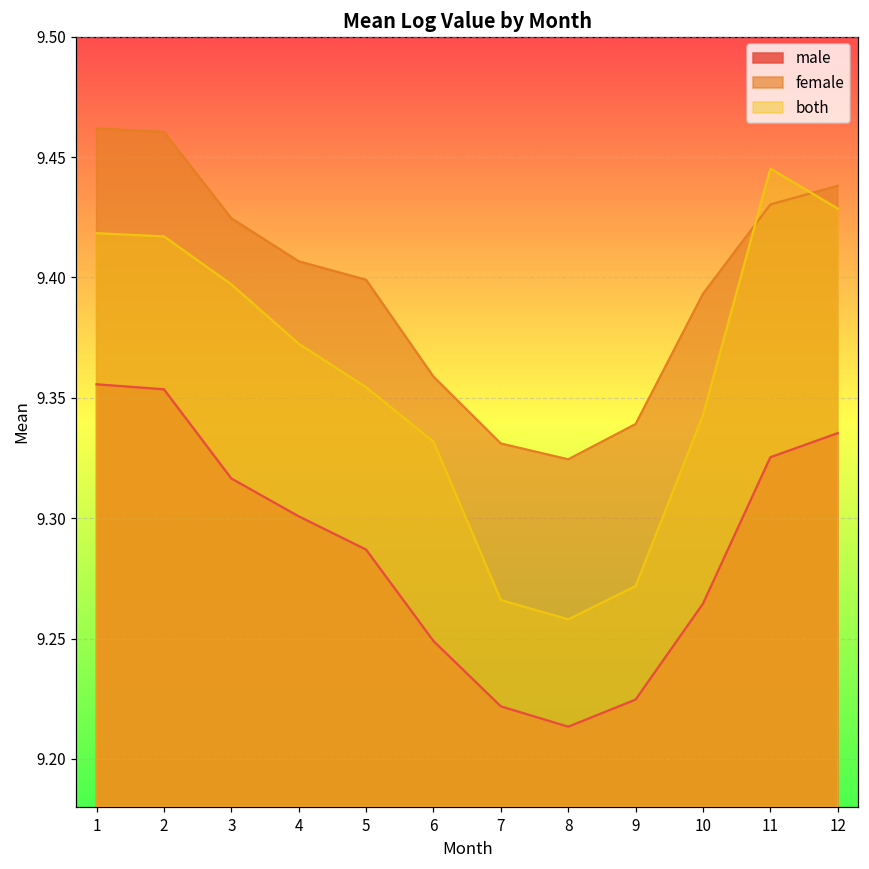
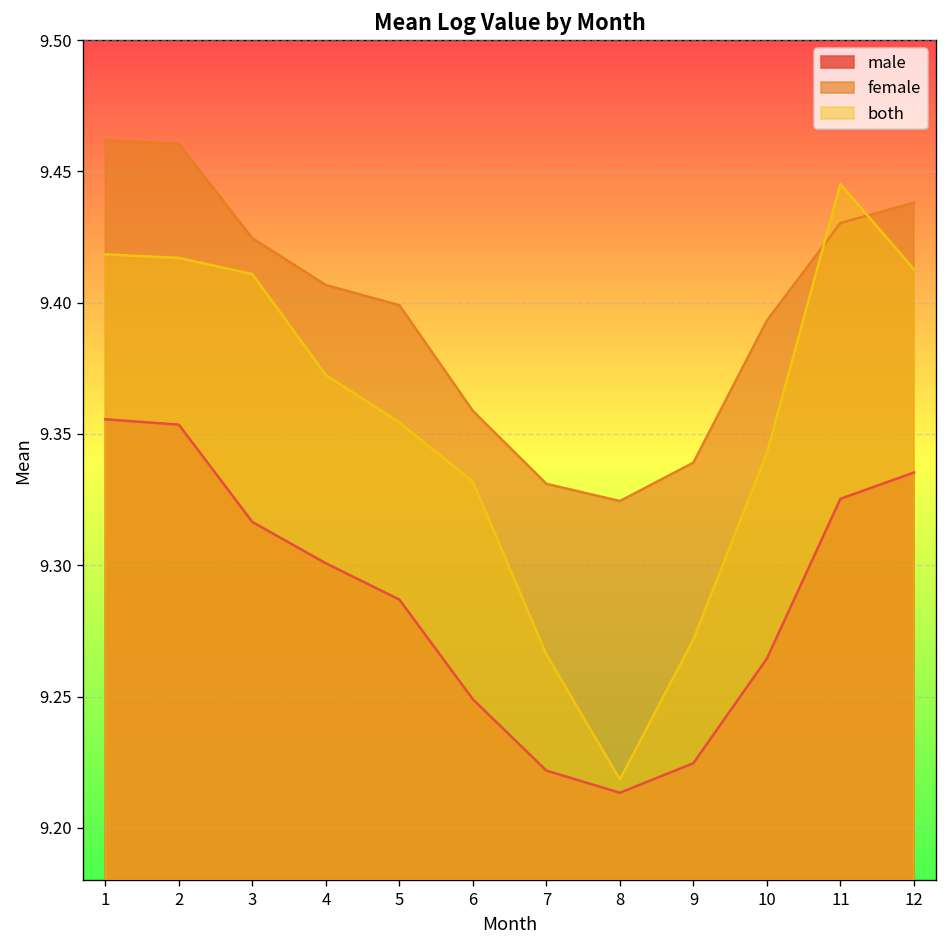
  {
    "both": {
      "1": 9.418,
      "2": 9.417,
-     "3": 9.397,
+     "3": 9.411,
      "4": 9.372,
      "5": 9.354,
      "6": 9.332,
      "7": 9.266,
-     "8": 9.258,
+     "8": 9.218,
      "9": 9.272,
      "10": 9.343,
      "11": 9.445,
-     "12": 9.429
+     "12": 9.413
    }
  }
